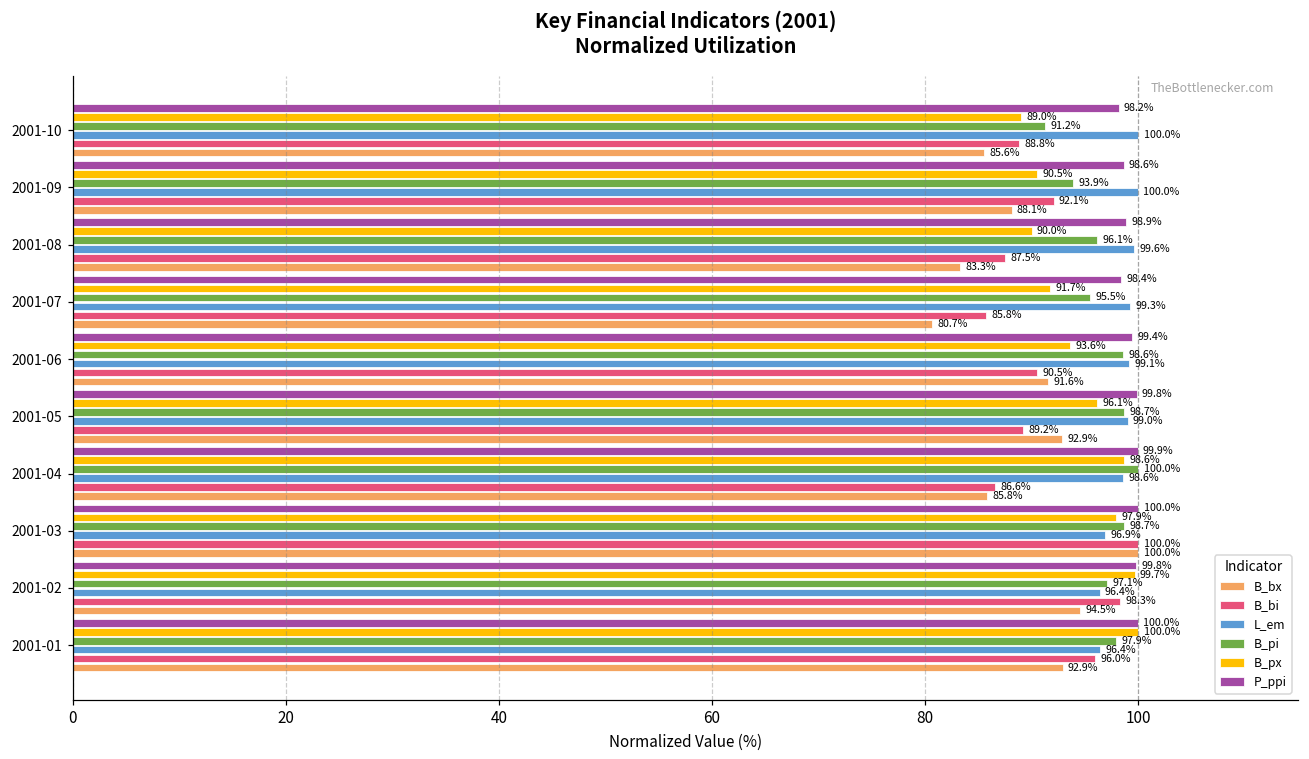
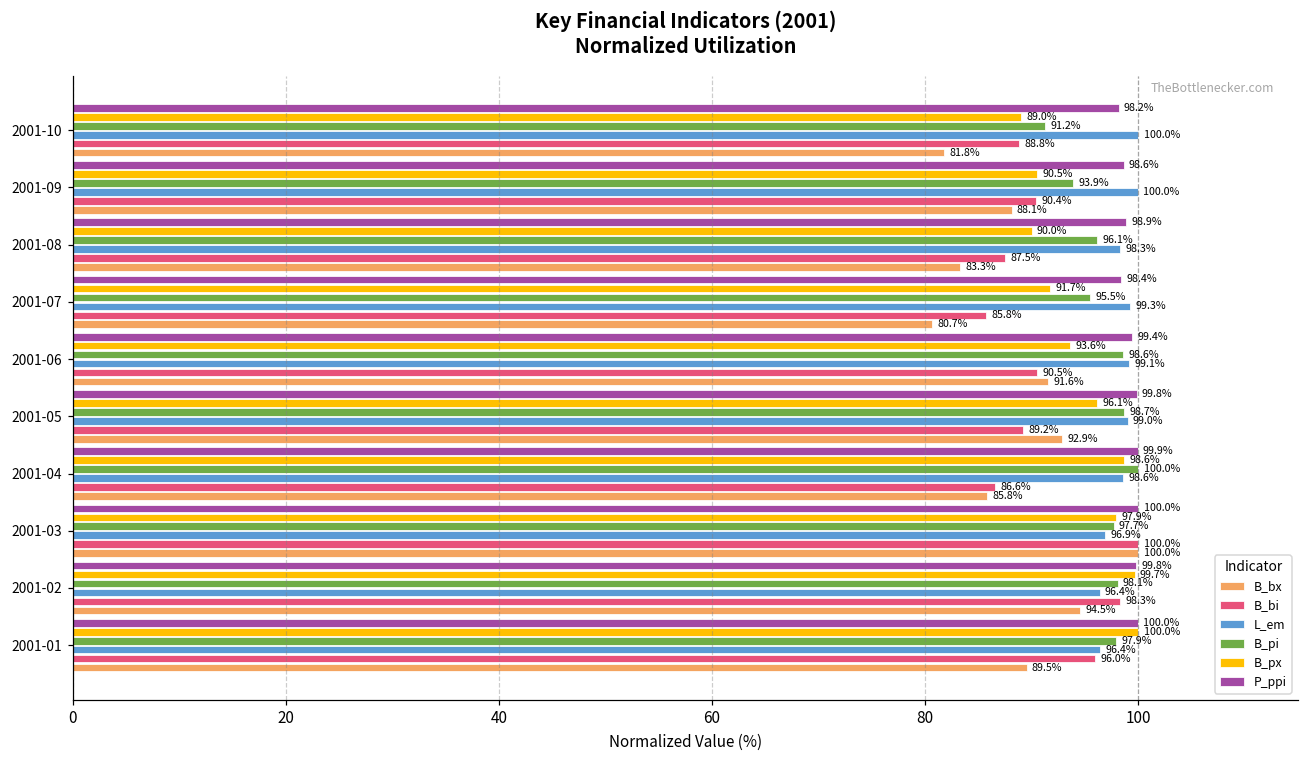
  {
    "B_bx": {
-     "2001-10": "85.6%",
+     "2001-10": "81.8%",
      "2001-09": "88.1%",
      "2001-08": "83.3%",
      "2001-07": "80.7%",
      "2001-06": "91.6%",
      "2001-05": "92.9%",
      "2001-04": "85.8%",
      "2001-02": "94.5%",
-     "2001-01": "92.9%"
+     "2001-01": "89.5%"
    },
    "B_bi": {
      "2001-10": "88.8%",
-     "2001-09": "92.1%",
+     "2001-09": "90.4%",
      "2001-08": "87.5%",
      "2001-07": "85.8%",
      "2001-06": "90.5%",
      "2001-05": "89.2%",
      "2001-04": "86.6%",
      "2001-02": "98.3%"
    },
    "L_em": {
      "2001-10": "100.0%",
      "2001-09": "100.0%",
-     "2001-08": "99.6%",
+     "2001-08": "98.3%",
      "2001-07": "99.3%",
      "2001-04": "98.6%",
      "2001-03": "96.9%",
      "2001-02": "96.4%"
    },
    "B_pi": {
      "2001-10": "91.2%",
      "2001-09": "93.9%",
      "2001-08": "96.1%",
      "2001-07": "95.5%",
      "2001-04": "100.0%",
-     "2001-03": "98.7%",
-     "2001-02": "97.1%",
+     "2001-03": "97.7%",
+     "2001-02": "98.1%",
      "2001-01": "97.9%"
    },
    "B_px": {
      "2001-10": "89.0%",
      "2001-09": "90.5%",
      "2001-08": "90.0%",
      "2001-07": "91.7%",
      "2001-06": "93.6%",
      "2001-05": "96.1%",
      "2001-04": "98.6%",
      "2001-03": "97.9%"
    },
    "P_ppi": {
      "2001-10": "98.2%",
      "2001-09": "98.6%",
      "2001-08": "98.9%",
      "2001-07": "98.4%",
      "2001-06": "99.4%",
      "2001-05": "99.8%",
      "2001-04": "99.9%",
      "2001-03": "100.0%"
    }
  }
